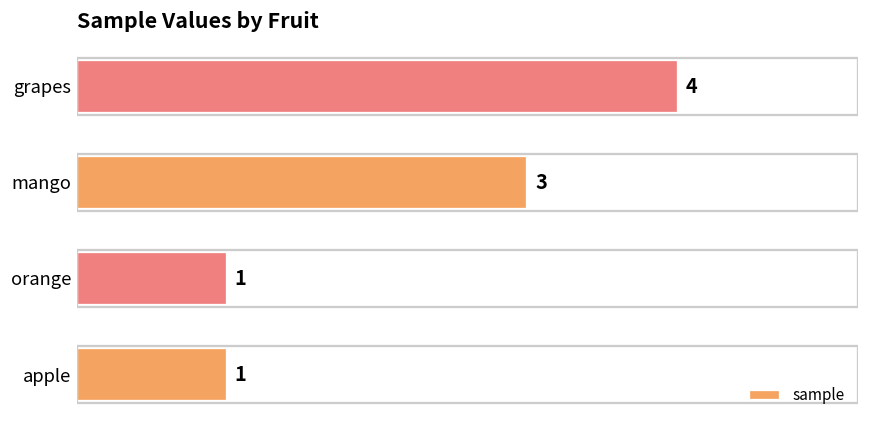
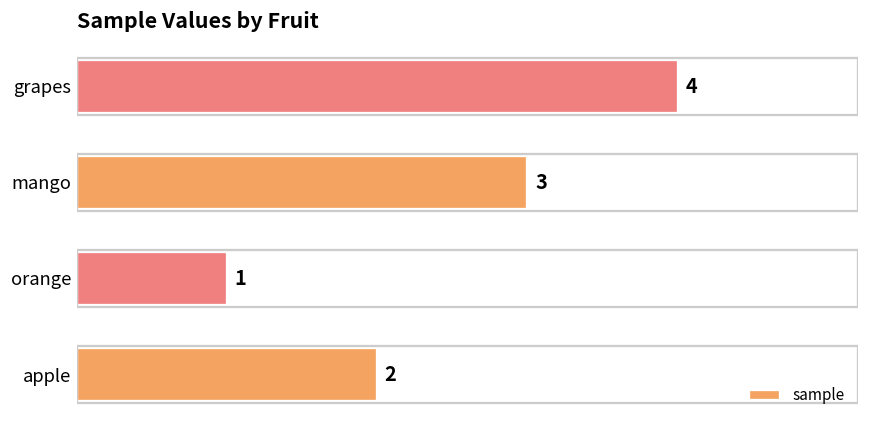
  {
    "grapes": 4,
    "mango": 3,
    "orange": 1,
-   "apple": 1
+   "apple": 2
  }
